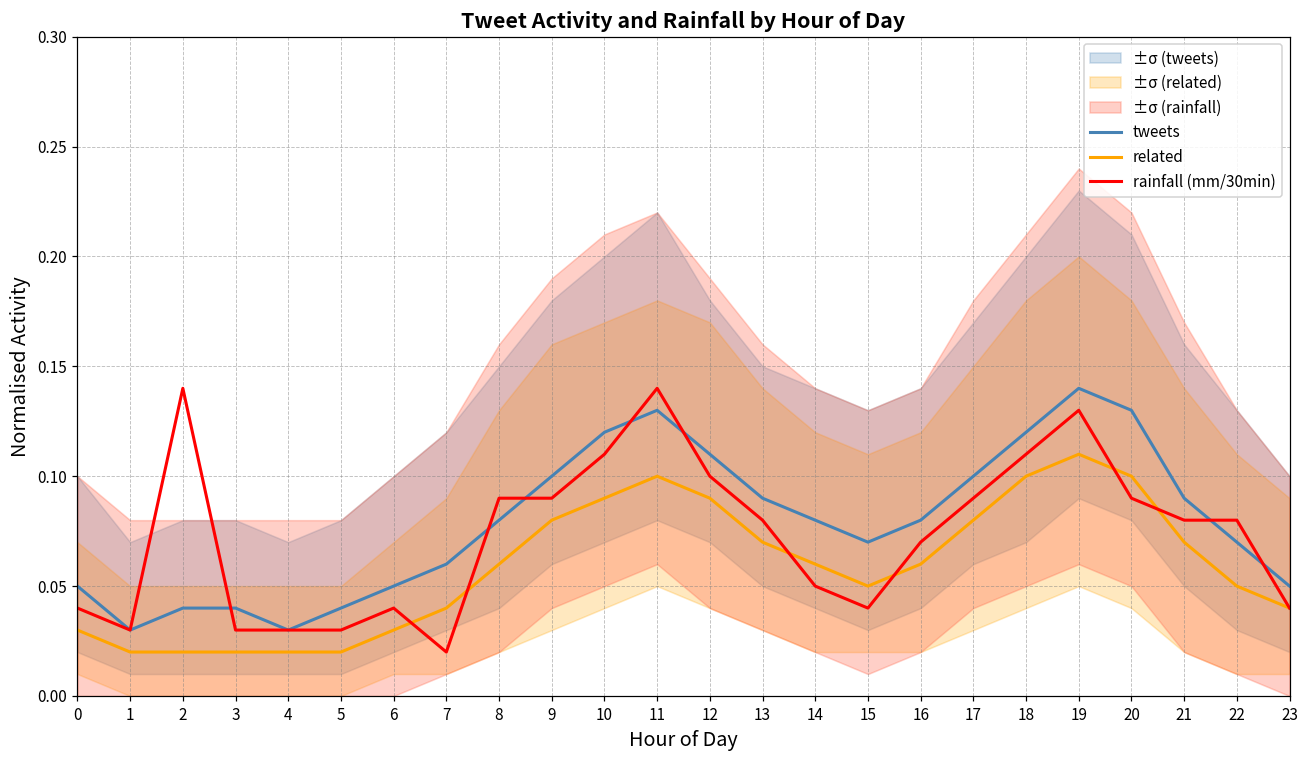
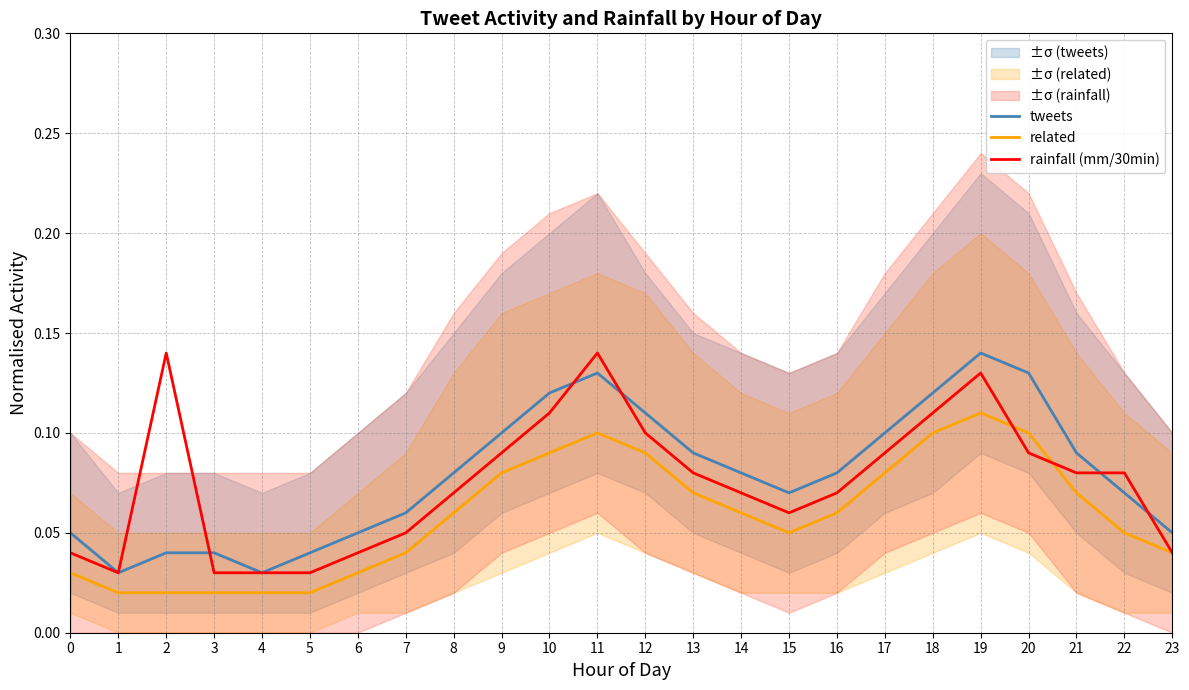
  {
    "rainfall (mm/30min)": {
      "0": 0.04,
      "2": 0.14,
      "3": 0.03,
      "5": 0.03,
      "6": 0.04,
-     "7": 0.02,
-     "8": 0.09,
+     "7": 0.05,
+     "8": 0.07,
      "9": 0.09,
      "10": 0.11,
      "11": 0.14,
      "12": 0.10,
      "13": 0.08,
-     "14": 0.05,
-     "15": 0.04,
+     "14": 0.07,
+     "15": 0.06,
      "16": 0.07,
      "17": 0.09,
      "18": 0.11,
      "19": 0.13,
      "20": 0.09,
      "21": 0.08,
      "22": 0.08
    }
  }
